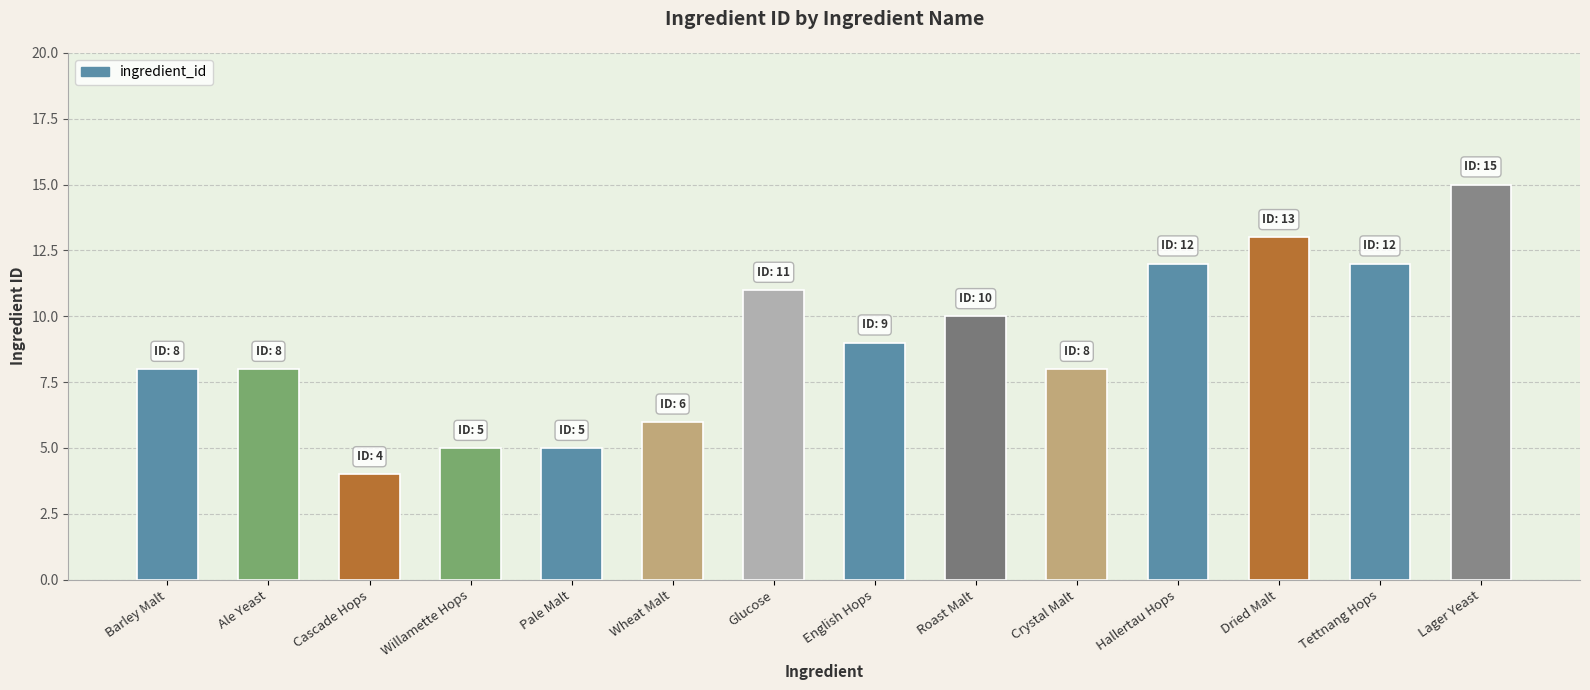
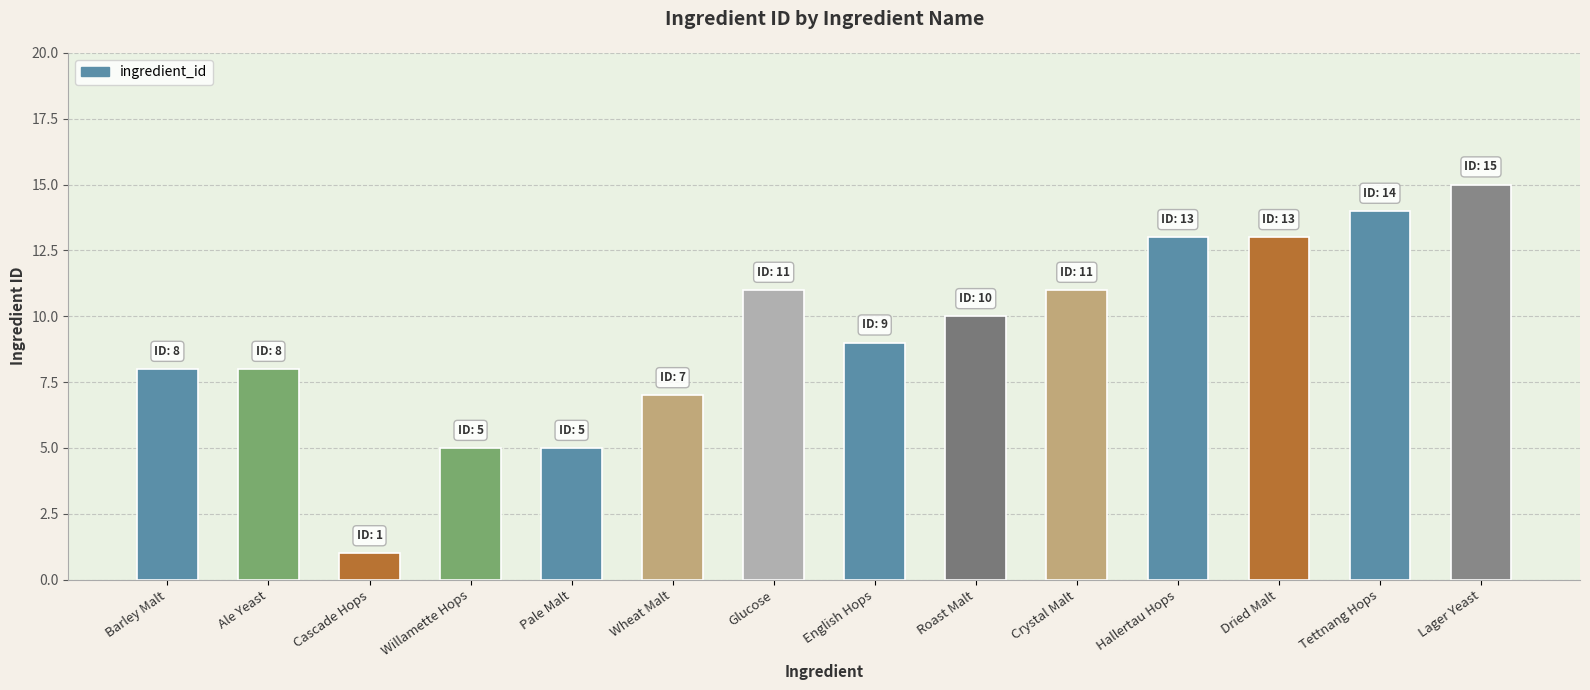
  {
-   "Cascade Hops": 4,
-   "Wheat Malt": 6,
-   "Crystal Malt": 8,
-   "Hallertau Hops": 12,
-   "Tettnang Hops": 12
+   "Cascade Hops": 1,
+   "Wheat Malt": 7,
+   "Crystal Malt": 11,
+   "Hallertau Hops": 13,
+   "Tettnang Hops": 14
  }
